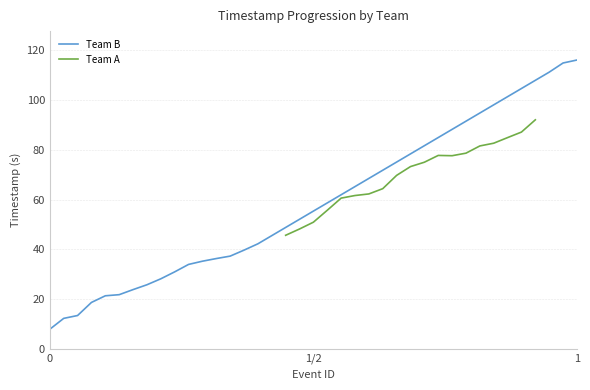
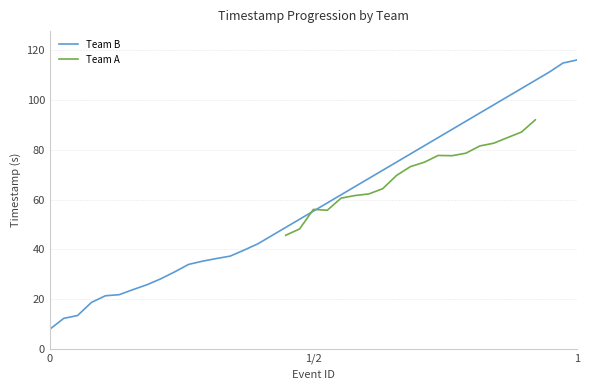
  {
    "Team B": {
      "0": 8,
      "1": 116
    },
    "Team A": {
-     "1/2": 51
+     "1/2": 56
    }
  }
